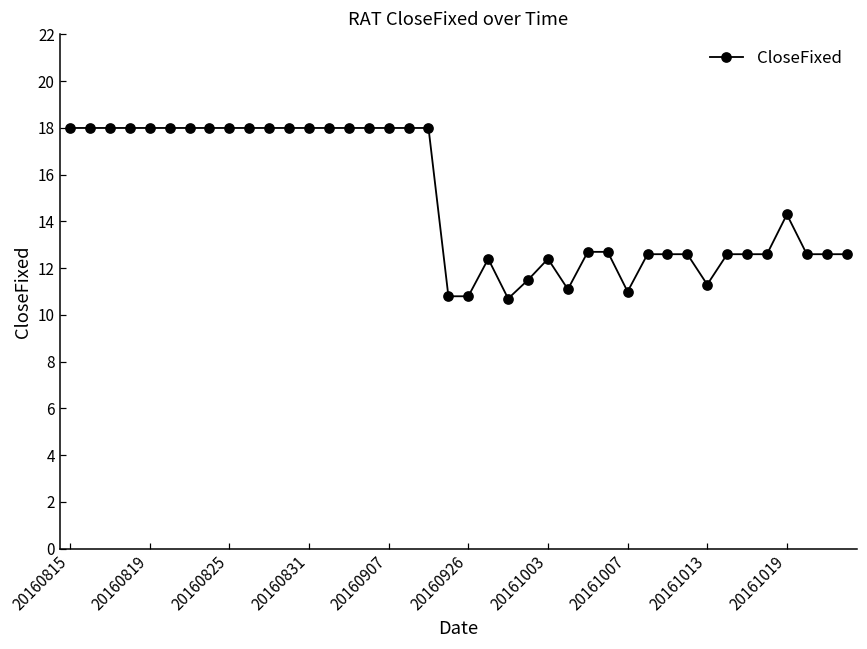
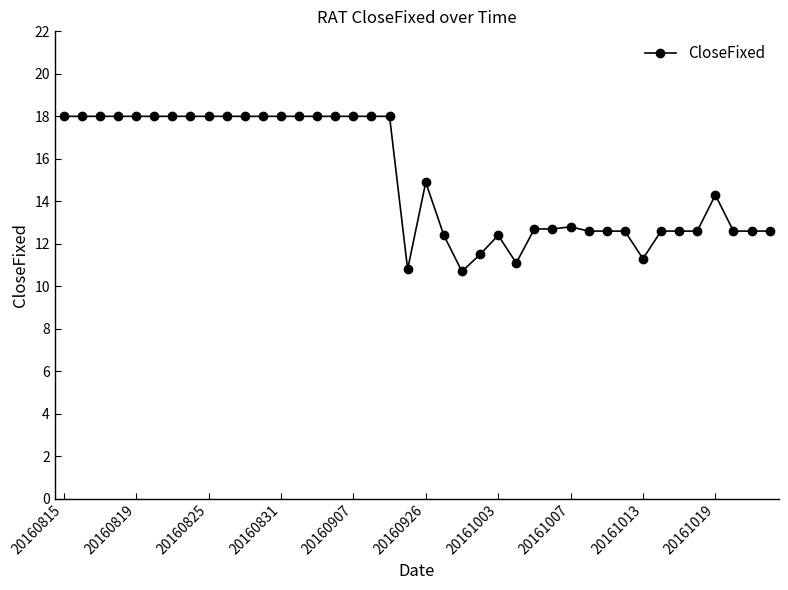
  {
    "20160815": 18.0,
    "20160819": 18.0,
    "20160825": 18.0,
    "20160831": 18.0,
    "20160907": 18.0,
-   "20160926": 10.8,
+   "20160926": 14.9,
    "20161003": 12.4,
-   "20161007": 11.0,
+   "20161007": 12.8,
    "20161013": 11.3,
    "20161019": 14.3
  }
